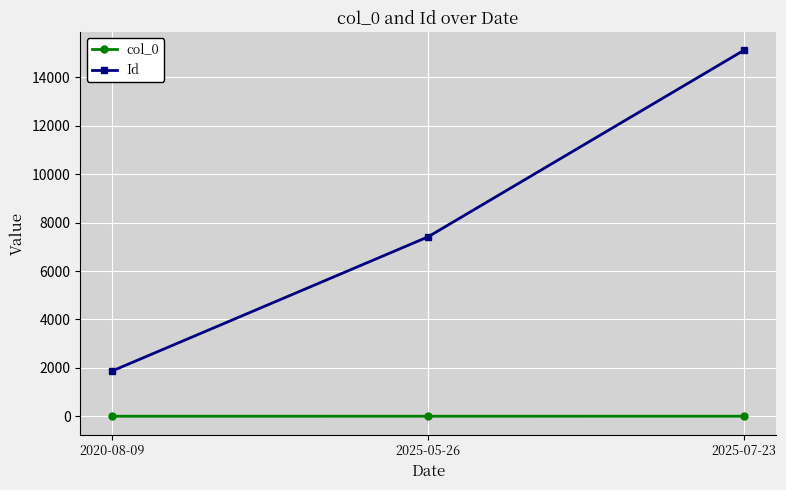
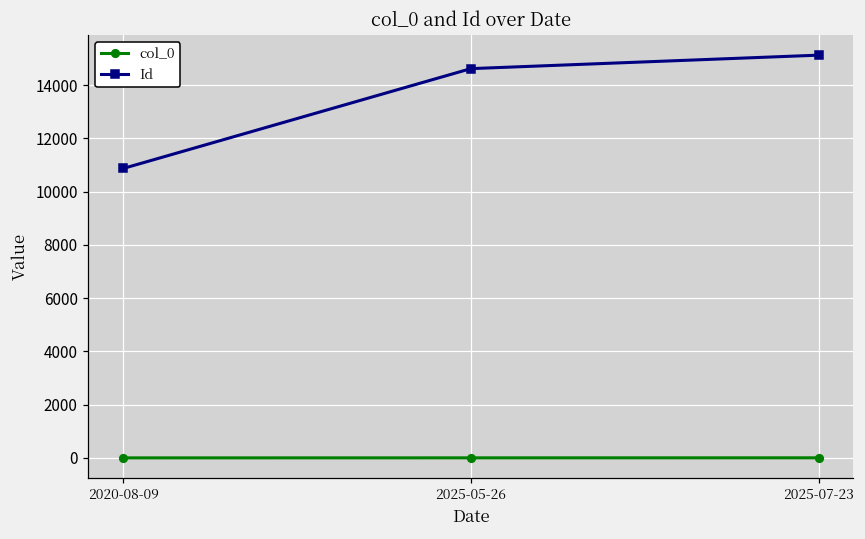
  {
    "col_0": {
      "2020-08-09": 0,
      "2025-05-26": 0,
      "2025-07-23": 0
    },
    "Id": {
-     "2020-08-09": 1900,
-     "2025-05-26": 7400,
+     "2020-08-09": 10900,
+     "2025-05-26": 14600,
      "2025-07-23": 15100
    }
  }
